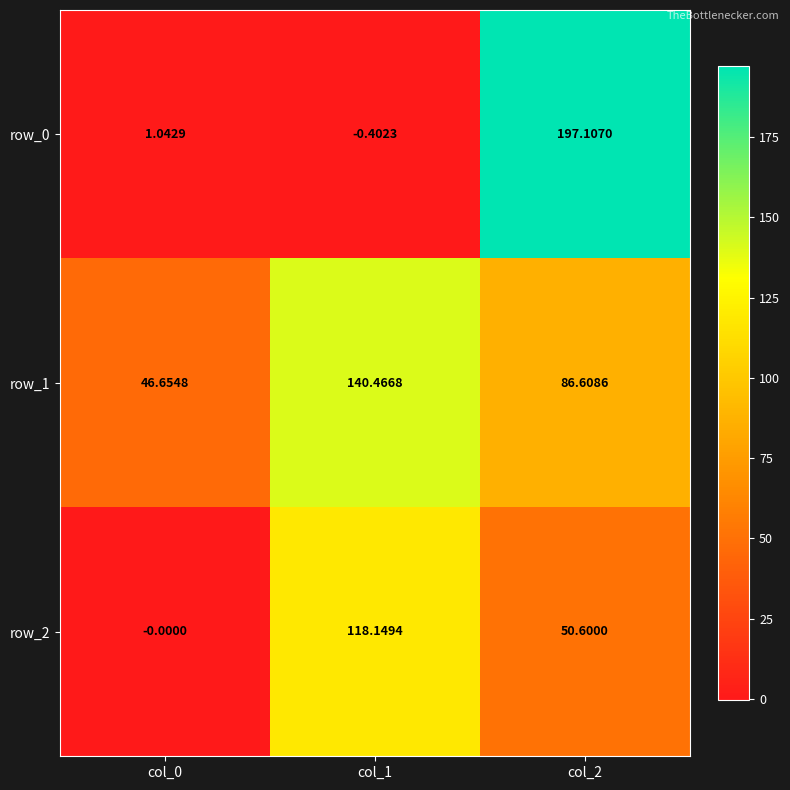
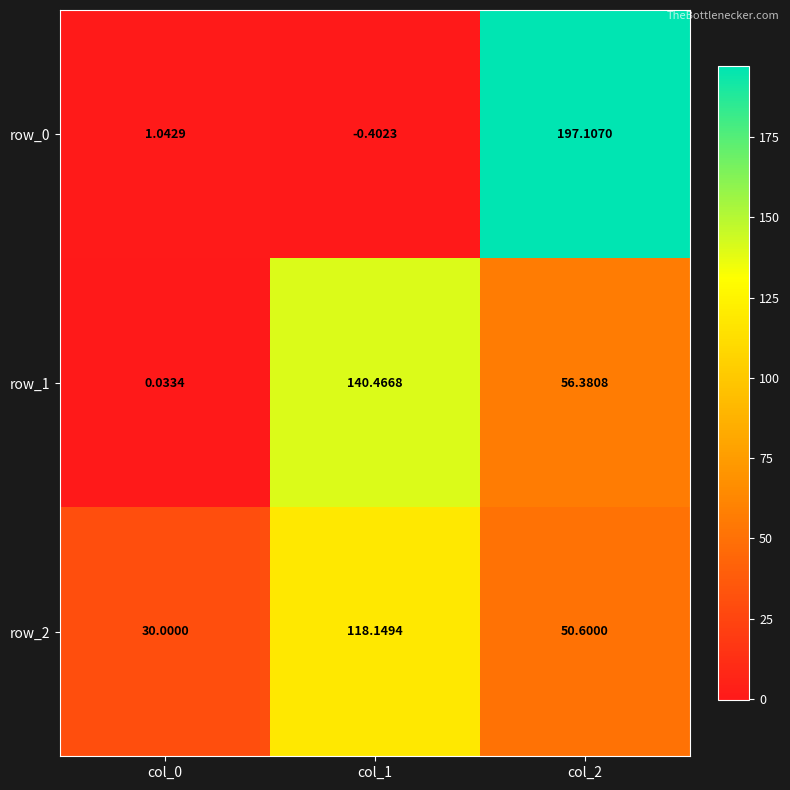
  {
    "row_0": {
      "col_0": 1.0429,
      "col_1": -0.4023,
      "col_2": 197.1070
    },
    "row_1": {
-     "col_0": 46.6548,
+     "col_0": 0.0334,
      "col_1": 140.4668,
-     "col_2": 86.6086
+     "col_2": 56.3808
    },
    "row_2": {
-     "col_0": -0.0000,
+     "col_0": 30.0000,
      "col_1": 118.1494,
      "col_2": 50.6000
    }
  }
